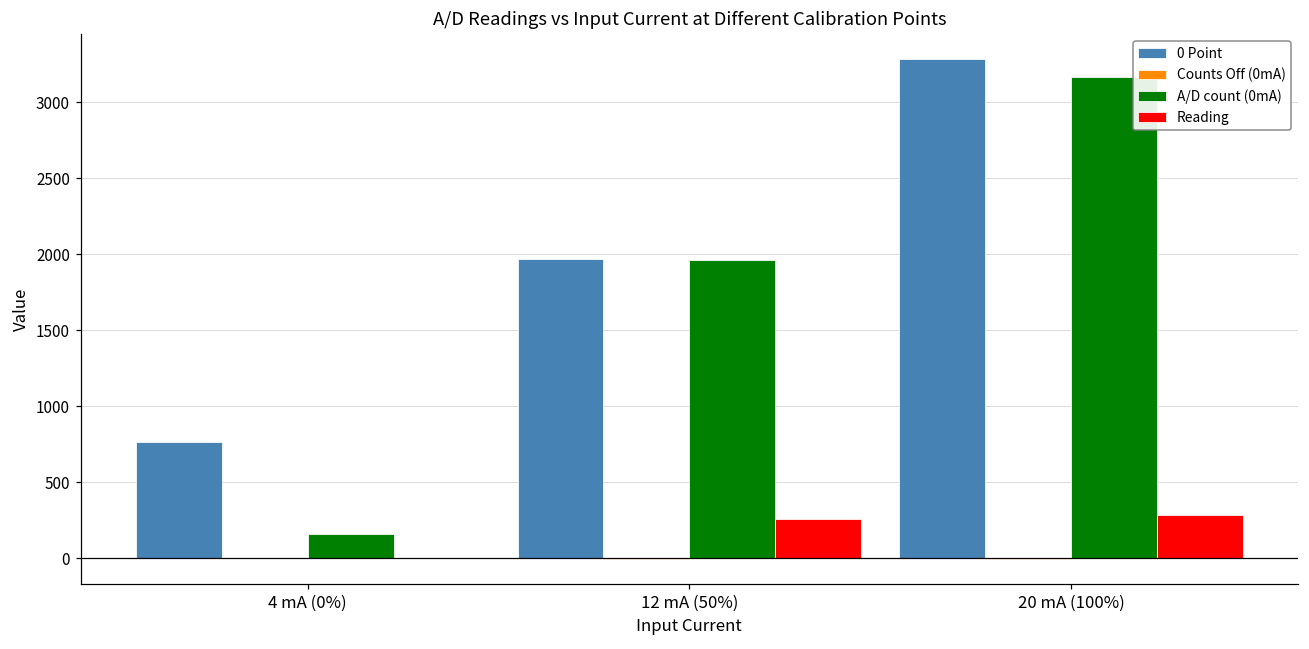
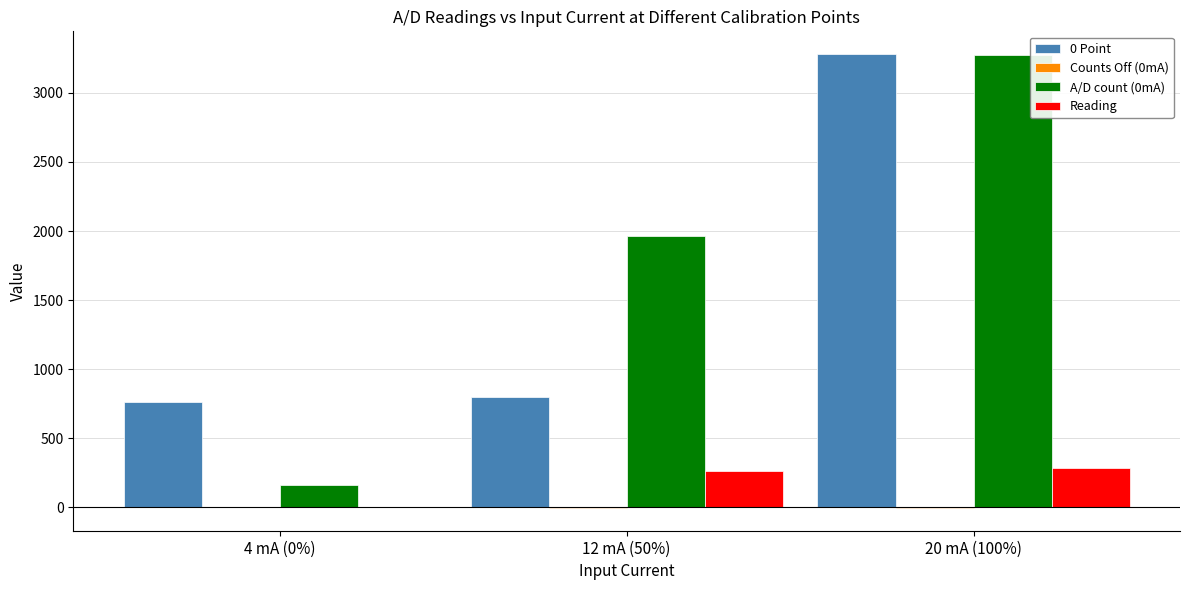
  {
    "0 Point": {
      "4 mA (0%)": 760,
-     "12 mA (50%)": 1970,
+     "12 mA (50%)": 800,
      "20 mA (100%)": 3280
    },
    "A/D count (0mA)": {
      "4 mA (0%)": 160,
      "12 mA (50%)": 1960,
-     "20 mA (100%)": 3170
+     "20 mA (100%)": 3280
    },
    "Reading": {
      "12 mA (50%)": 260,
      "20 mA (100%)": 290
    }
  }
